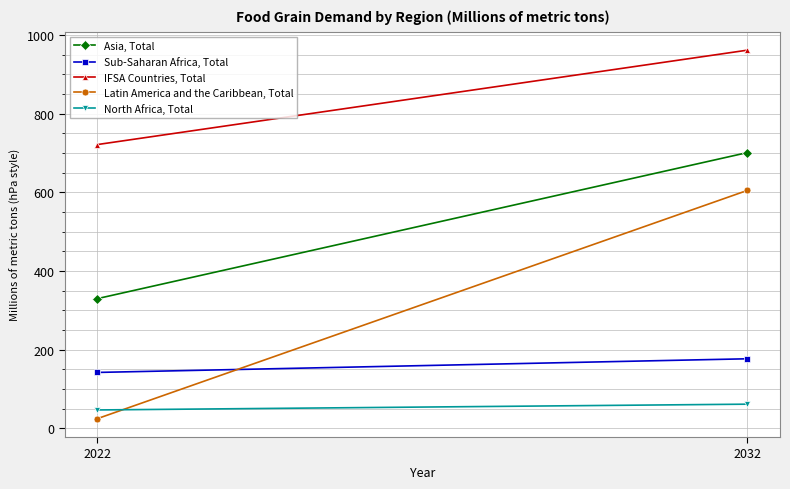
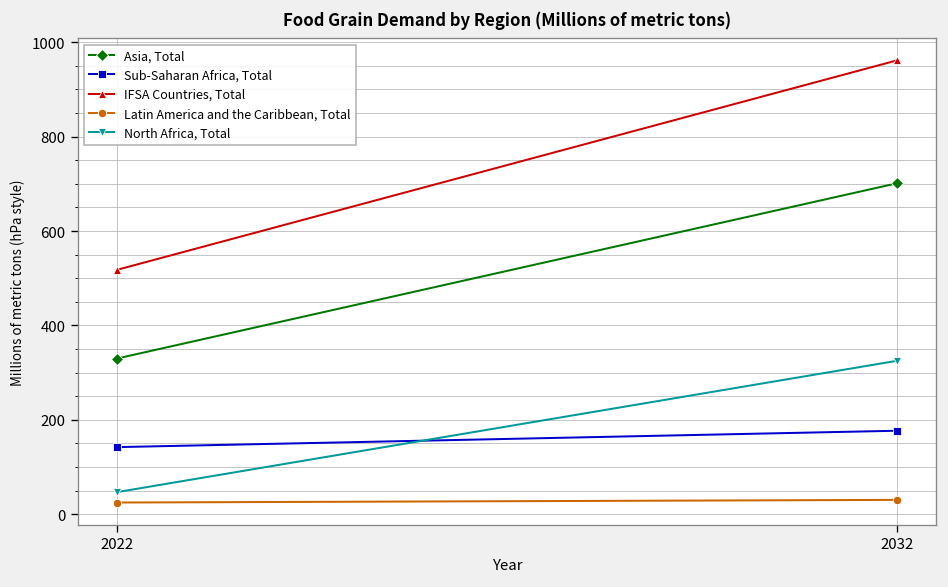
  {
    "Asia, Total": {
      "2022": 330,
      "2032": 700
    },
    "Sub-Saharan Africa, Total": {
      "2022": 140,
      "2032": 180
    },
    "IFSA Countries, Total": {
-     "2022": 720,
+     "2022": 520,
      "2032": 960
    },
    "Latin America and the Caribbean, Total": {
      "2022": 20,
-     "2032": 610
+     "2032": 30
    },
    "North Africa, Total": {
      "2022": 50,
-     "2032": 60
+     "2032": 330
    }
  }
